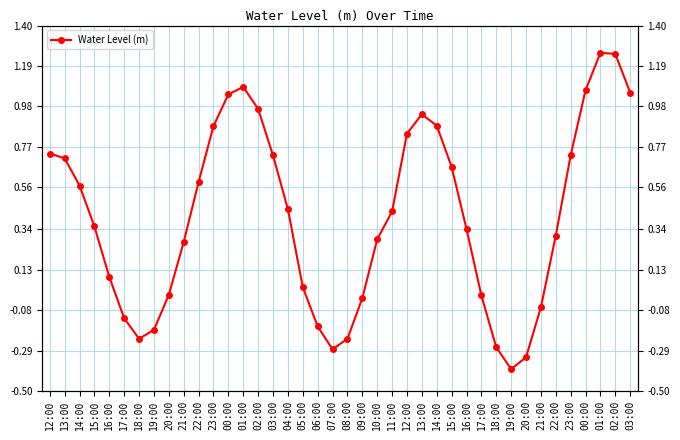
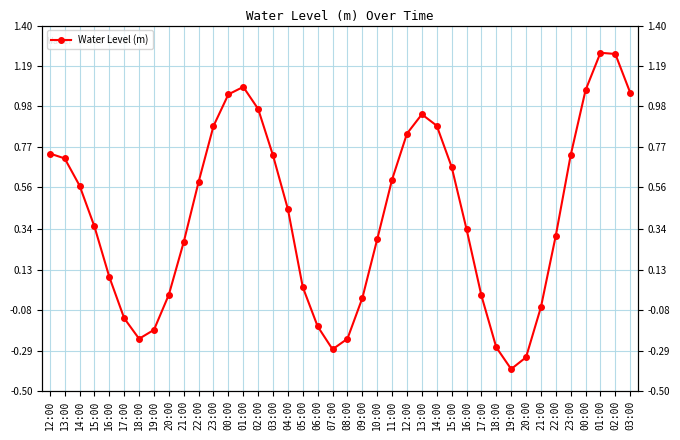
  {
    "04:00": 0.44,
    "05:00": 0.04,
    "06:00": -0.16,
    "07:00": -0.28,
    "08:00": -0.23,
    "09:00": -0.02,
    "10:00": 0.29,
-   "11:00": 0.43
+   "11:00": 0.60
  }
